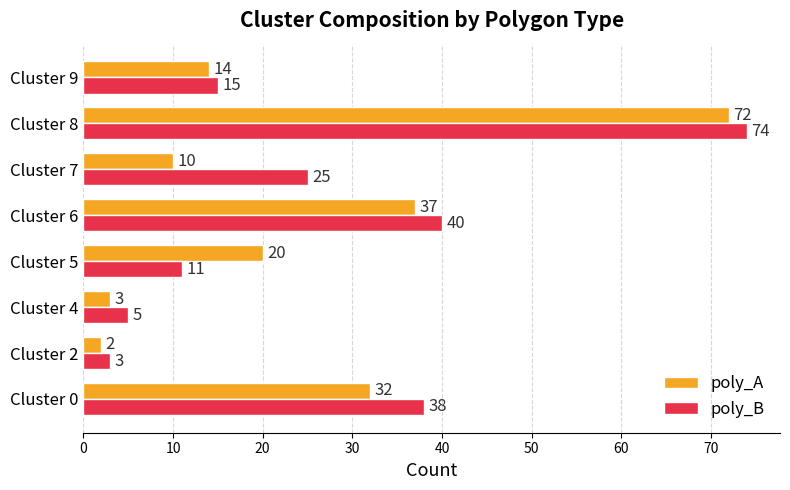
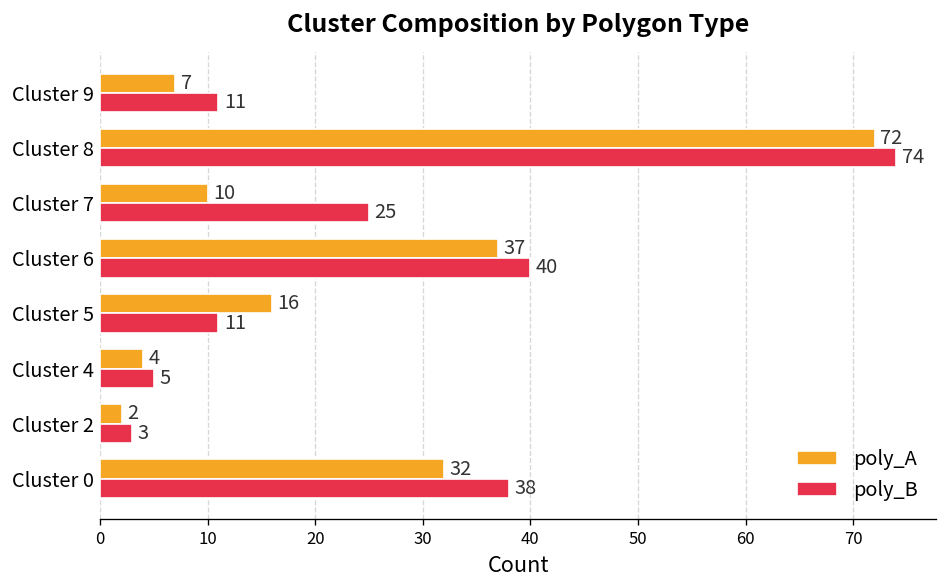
  {
    "poly_A": {
-     "Cluster 9": 14,
+     "Cluster 9": 7,
      "Cluster 8": 72,
      "Cluster 7": 10,
      "Cluster 6": 37,
-     "Cluster 5": 20,
-     "Cluster 4": 3,
+     "Cluster 5": 16,
+     "Cluster 4": 4,
      "Cluster 2": 2,
      "Cluster 0": 32
    },
    "poly_B": {
-     "Cluster 9": 15,
+     "Cluster 9": 11,
      "Cluster 8": 74,
      "Cluster 7": 25,
      "Cluster 6": 40,
      "Cluster 5": 11,
      "Cluster 4": 5,
      "Cluster 2": 3,
      "Cluster 0": 38
    }
  }
